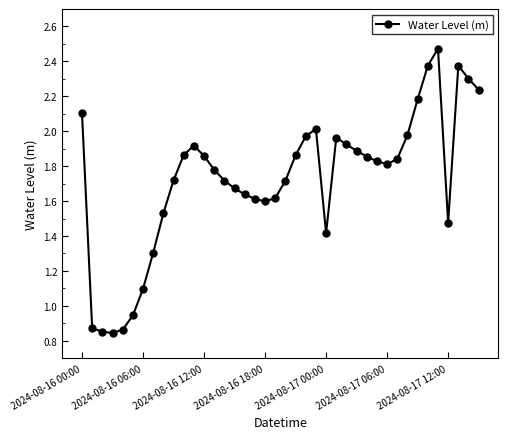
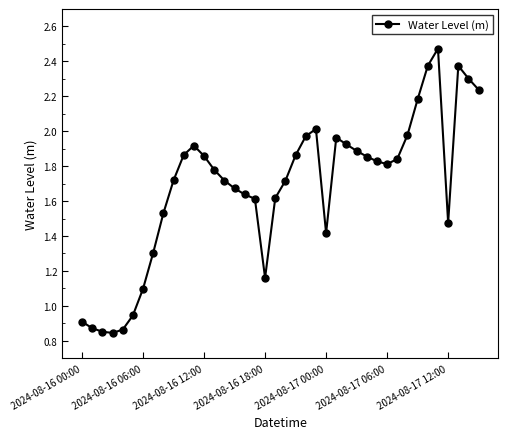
  {
-   "2024-08-16 00:00": 2.10,
+   "2024-08-16 00:00": 0.91,
    "2024-08-16 06:00": 1.10,
    "2024-08-16 12:00": 1.86,
-   "2024-08-16 18:00": 1.60,
+   "2024-08-16 18:00": 1.16,
    "2024-08-17 00:00": 1.42,
    "2024-08-17 06:00": 1.81,
    "2024-08-17 12:00": 1.47
  }
